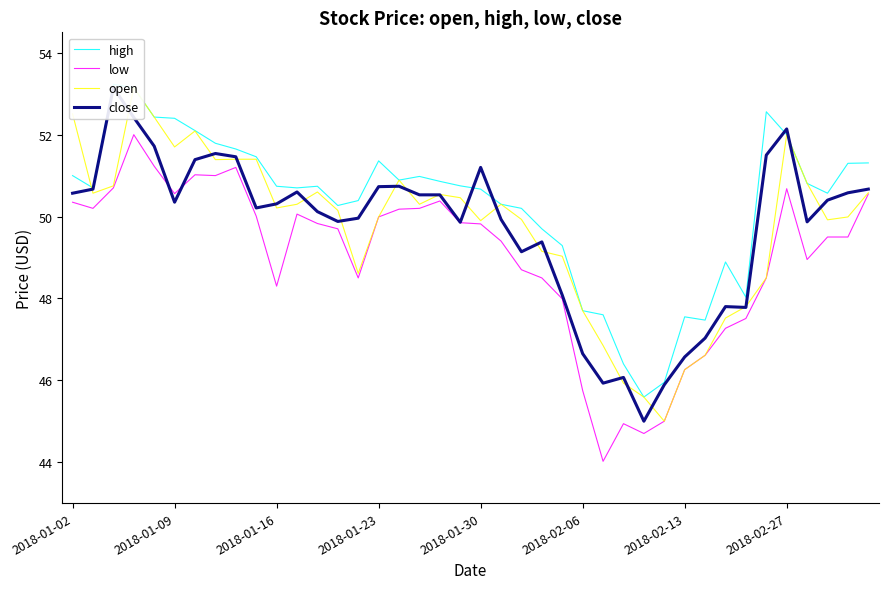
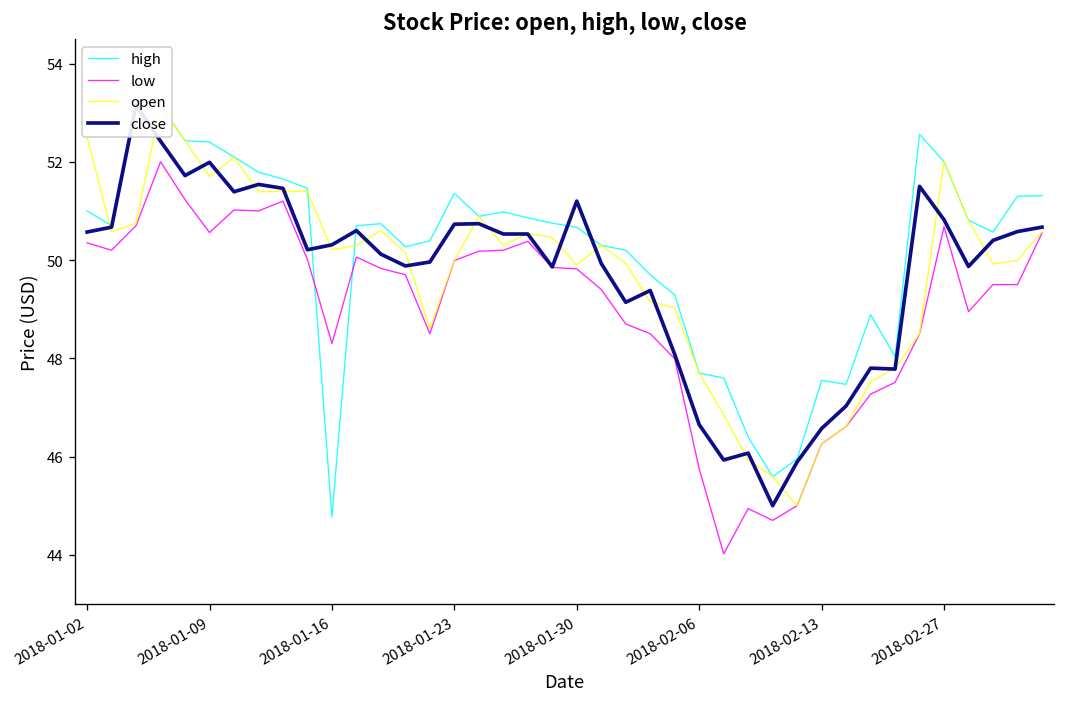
  {
    "high": {
      "2018-01-02": 51.0,
      "2018-01-09": 52.4,
-     "2018-01-16": 50.7,
+     "2018-01-16": 44.8,
      "2018-01-23": 51.4,
      "2018-01-30": 50.7,
      "2018-02-13": 47.6
    },
    "low": {
      "2018-01-02": 50.4,
      "2018-01-09": 50.6,
      "2018-01-16": 48.3,
      "2018-01-30": 49.8,
      "2018-02-06": 45.8,
      "2018-02-27": 50.7
    },
    "open": {
      "2018-01-09": 51.7,
      "2018-01-16": 50.2,
      "2018-01-30": 49.9
    },
    "close": {
      "2018-01-02": 50.6,
-     "2018-01-09": 50.4,
+     "2018-01-09": 52.0,
      "2018-01-16": 50.3,
      "2018-01-23": 50.7,
      "2018-01-30": 51.2,
      "2018-02-06": 46.7,
      "2018-02-13": 46.6,
-     "2018-02-27": 52.1
+     "2018-02-27": 50.8
    }
  }
